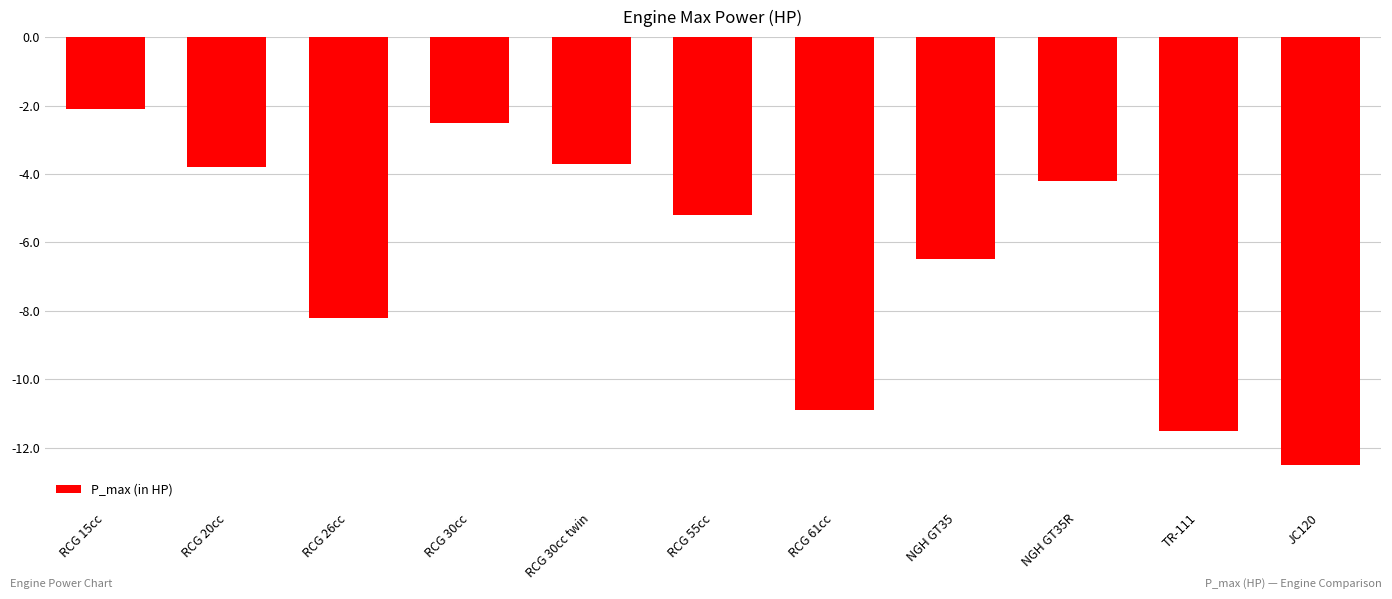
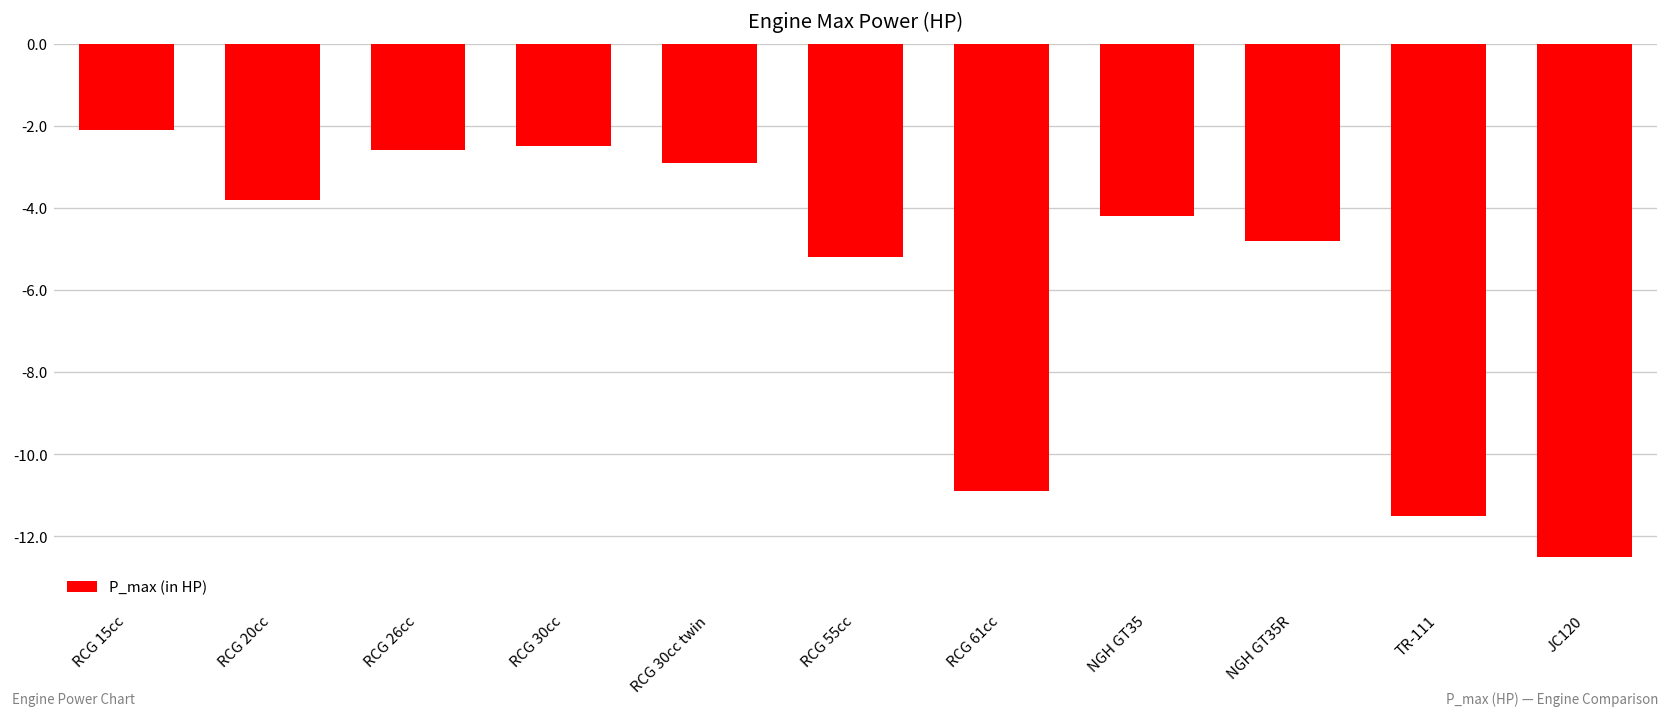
  {
    "RCG 15cc": -2.1,
    "RCG 20cc": -3.8,
-   "RCG 26cc": -8.2,
+   "RCG 26cc": -2.6,
    "RCG 30cc": -2.5,
-   "RCG 30cc twin": -3.7,
+   "RCG 30cc twin": -2.9,
    "RCG 55cc": -5.2,
    "RCG 61cc": -10.9,
-   "NGH GT35": -6.5,
-   "NGH GT35R": -4.2,
+   "NGH GT35": -4.2,
+   "NGH GT35R": -4.8,
    "TR-111": -11.5,
    "JC120": -12.5
  }
